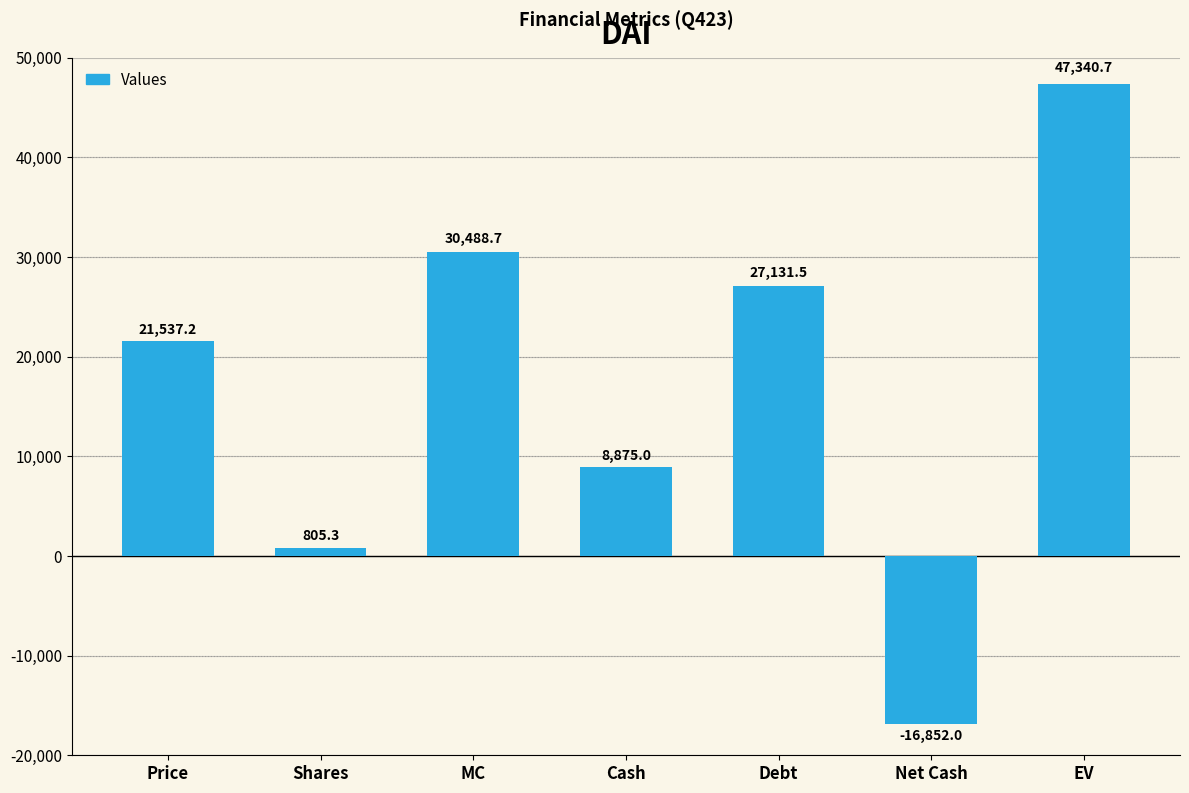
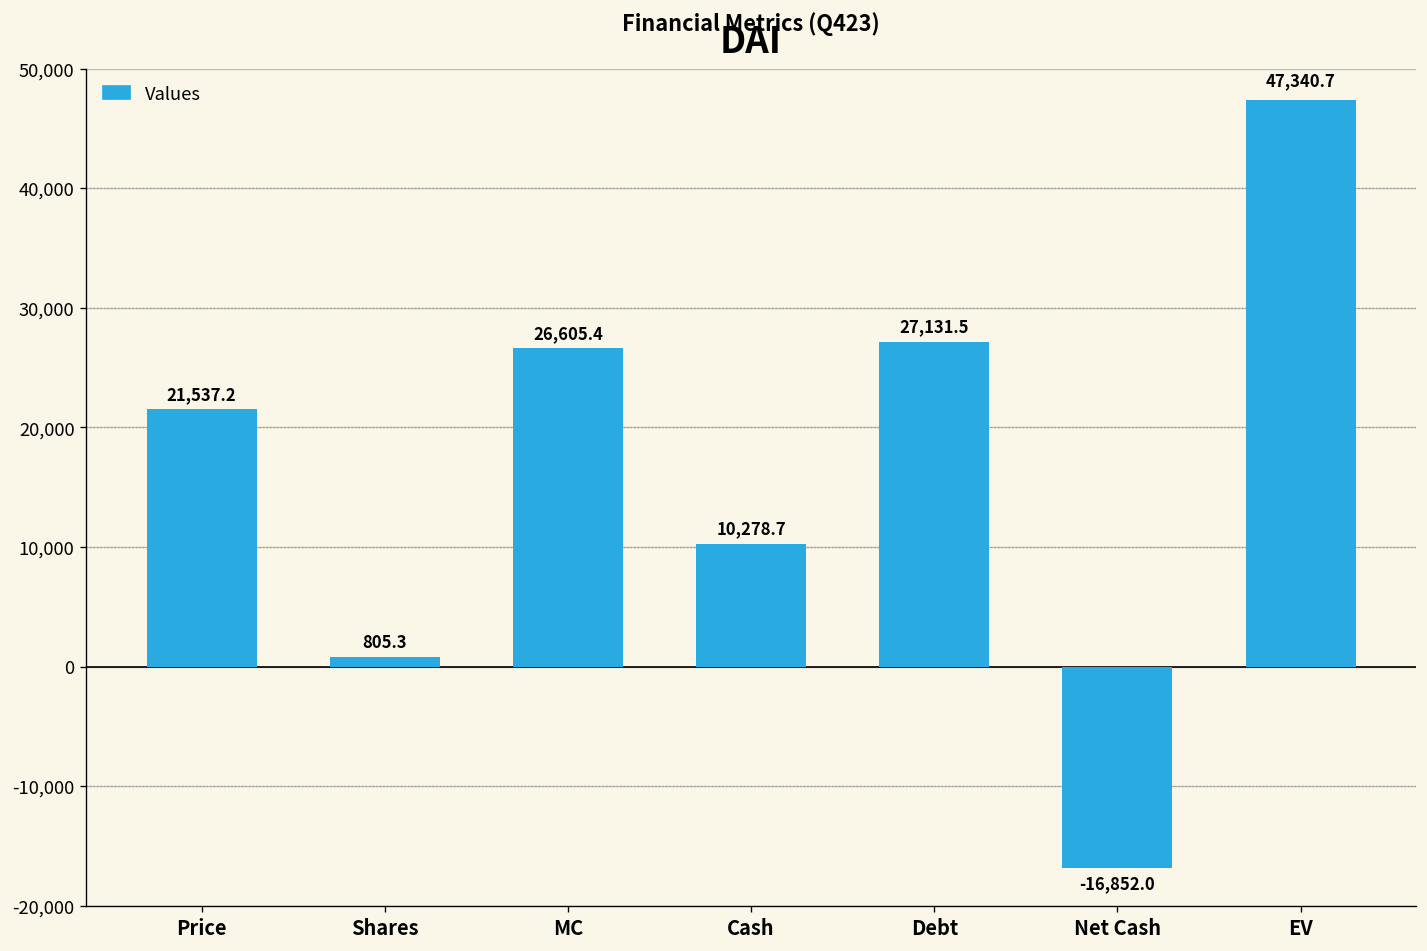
  {
    "Price": "21,537.2",
    "Shares": "805.3",
-   "MC": "30,488.7",
-   "Cash": "8,875.0",
+   "MC": "26,605.4",
+   "Cash": "10,278.7",
    "Debt": "27,131.5",
    "Net Cash": "-16,852.0",
    "EV": "47,340.7"
  }
